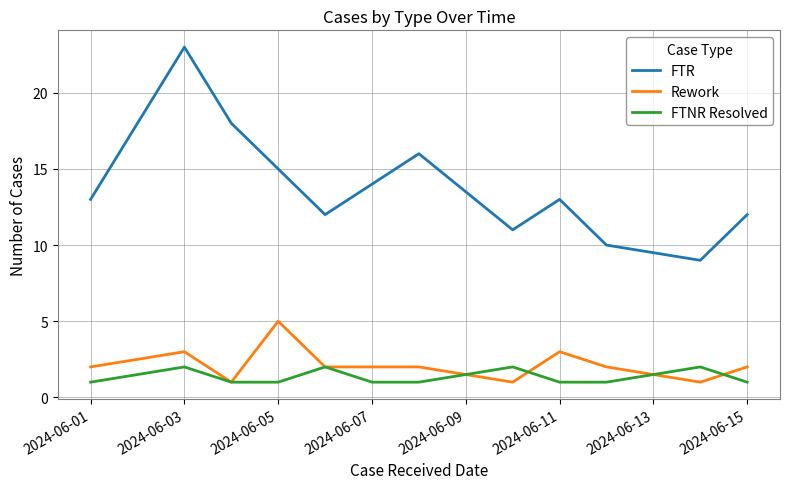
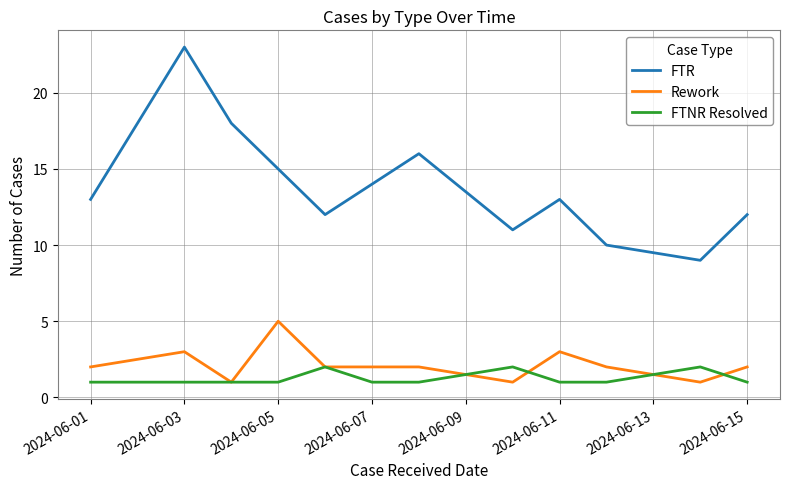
  {
    "FTR": {
      "2024-06-01": 13,
      "2024-06-03": 23,
      "2024-06-05": 15,
      "2024-06-07": 14,
      "2024-06-11": 13,
      "2024-06-15": 12
    },
    "Rework": {
      "2024-06-01": 2,
      "2024-06-03": 3,
      "2024-06-05": 5,
      "2024-06-07": 2,
      "2024-06-11": 3,
      "2024-06-15": 2
    },
    "FTNR Resolved": {
      "2024-06-01": 1,
-     "2024-06-03": 2,
+     "2024-06-03": 1,
      "2024-06-05": 1,
      "2024-06-07": 1,
      "2024-06-11": 1,
      "2024-06-15": 1
    }
  }
